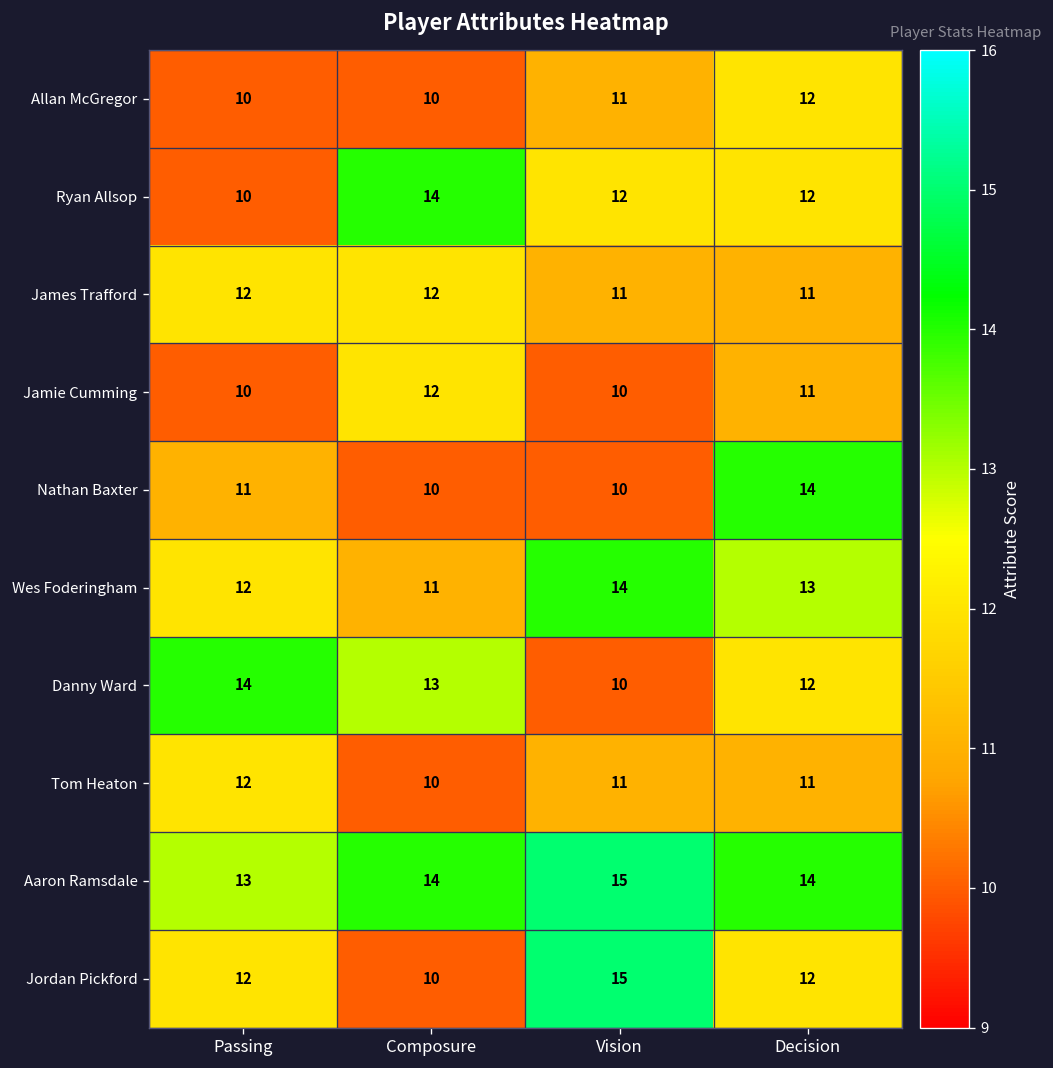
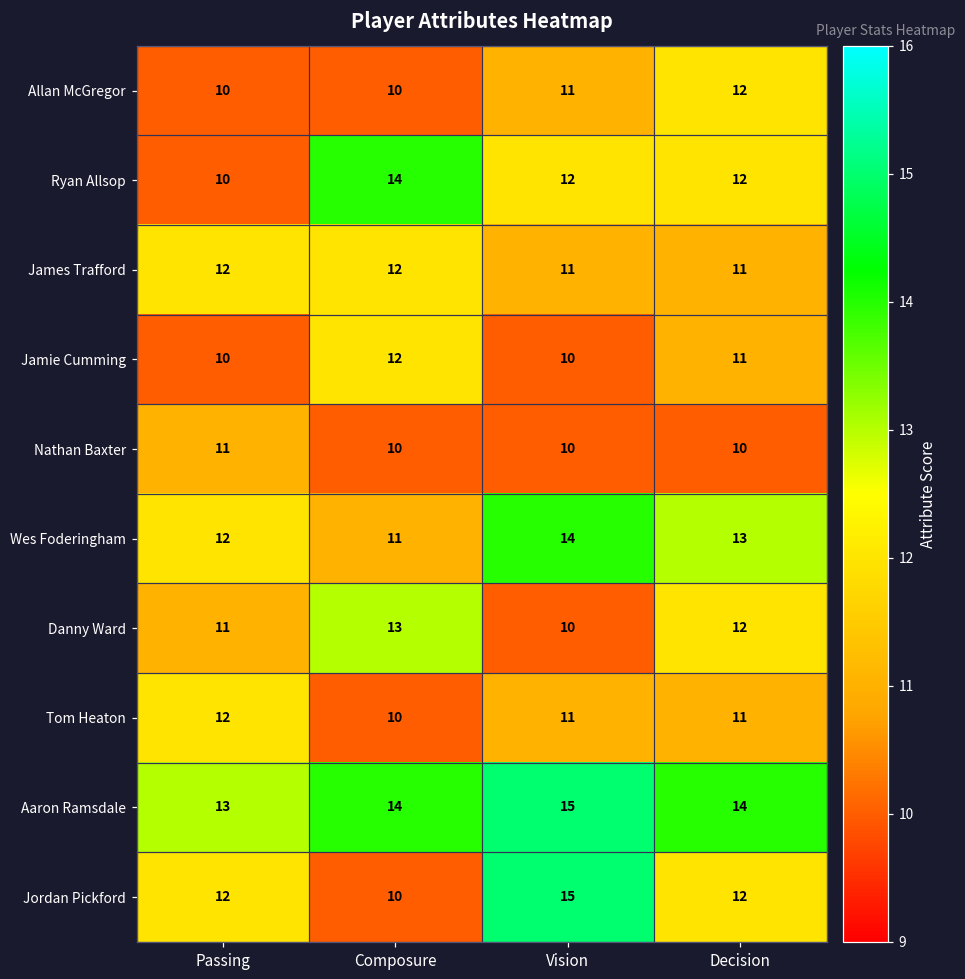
  {
    "Allan McGregor": {
      "Passing": 10,
      "Composure": 10,
      "Vision": 11,
      "Decision": 12
    },
    "Ryan Allsop": {
      "Passing": 10,
      "Composure": 14,
      "Vision": 12,
      "Decision": 12
    },
    "James Trafford": {
      "Passing": 12,
      "Composure": 12,
      "Vision": 11,
      "Decision": 11
    },
    "Jamie Cumming": {
      "Passing": 10,
      "Composure": 12,
      "Vision": 10,
      "Decision": 11
    },
    "Nathan Baxter": {
      "Passing": 11,
      "Composure": 10,
      "Vision": 10,
-     "Decision": 14
+     "Decision": 10
    },
    "Wes Foderingham": {
      "Passing": 12,
      "Composure": 11,
      "Vision": 14,
      "Decision": 13
    },
    "Danny Ward": {
-     "Passing": 14,
+     "Passing": 11,
      "Composure": 13,
      "Vision": 10,
      "Decision": 12
    },
    "Tom Heaton": {
      "Passing": 12,
      "Composure": 10,
      "Vision": 11,
      "Decision": 11
    },
    "Aaron Ramsdale": {
      "Passing": 13,
      "Composure": 14,
      "Vision": 15,
      "Decision": 14
    },
    "Jordan Pickford": {
      "Passing": 12,
      "Composure": 10,
      "Vision": 15,
      "Decision": 12
    }
  }
